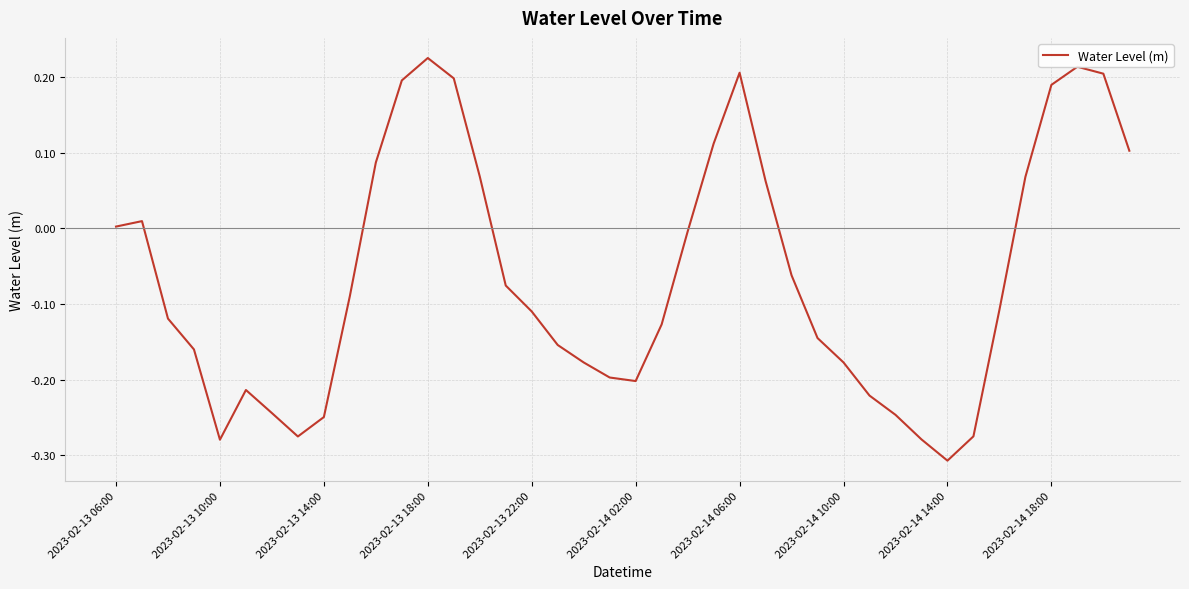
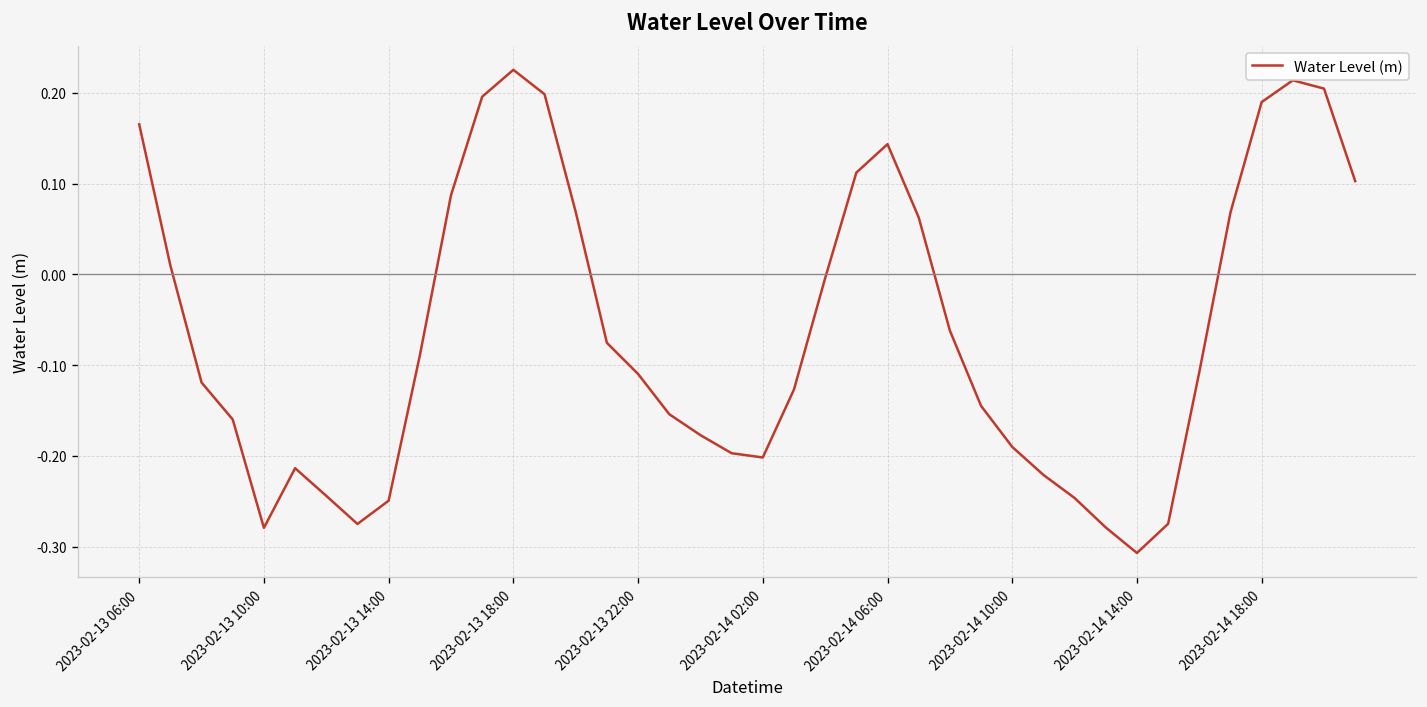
  {
-   "2023-02-13 06:00": 0.00,
+   "2023-02-13 06:00": 0.17,
    "2023-02-13 10:00": -0.28,
    "2023-02-13 14:00": -0.25,
    "2023-02-13 18:00": 0.23,
    "2023-02-13 22:00": -0.11,
    "2023-02-14 02:00": -0.20,
-   "2023-02-14 06:00": 0.21,
-   "2023-02-14 10:00": -0.18,
+   "2023-02-14 06:00": 0.14,
+   "2023-02-14 10:00": -0.19,
    "2023-02-14 14:00": -0.31,
    "2023-02-14 18:00": 0.19
  }
